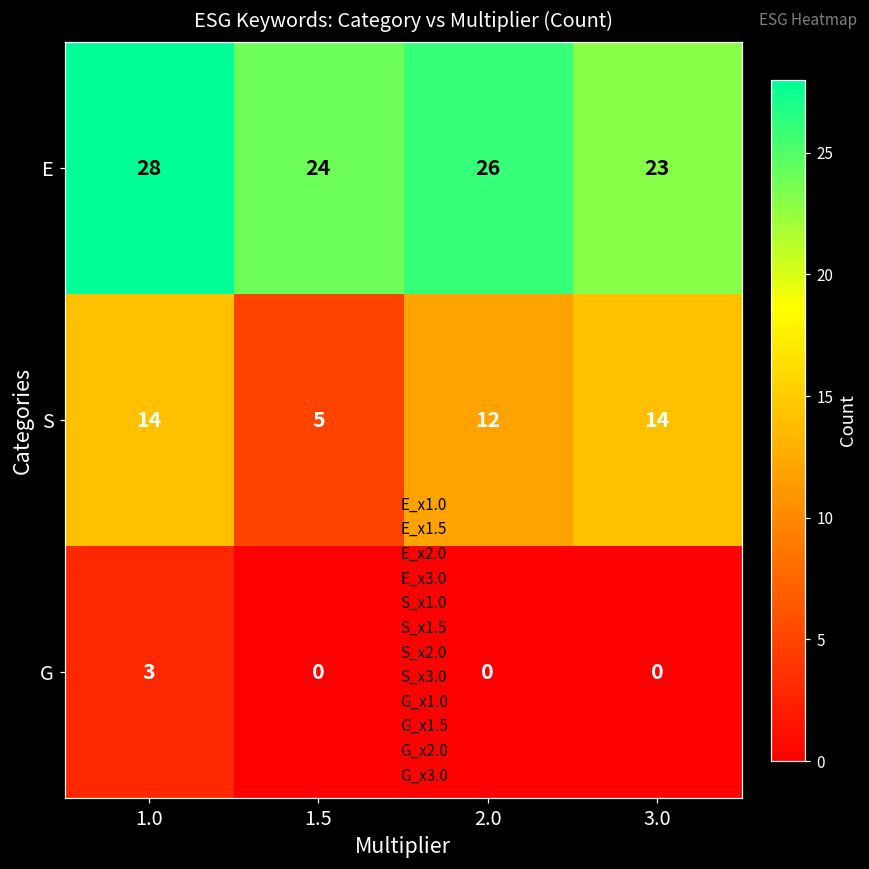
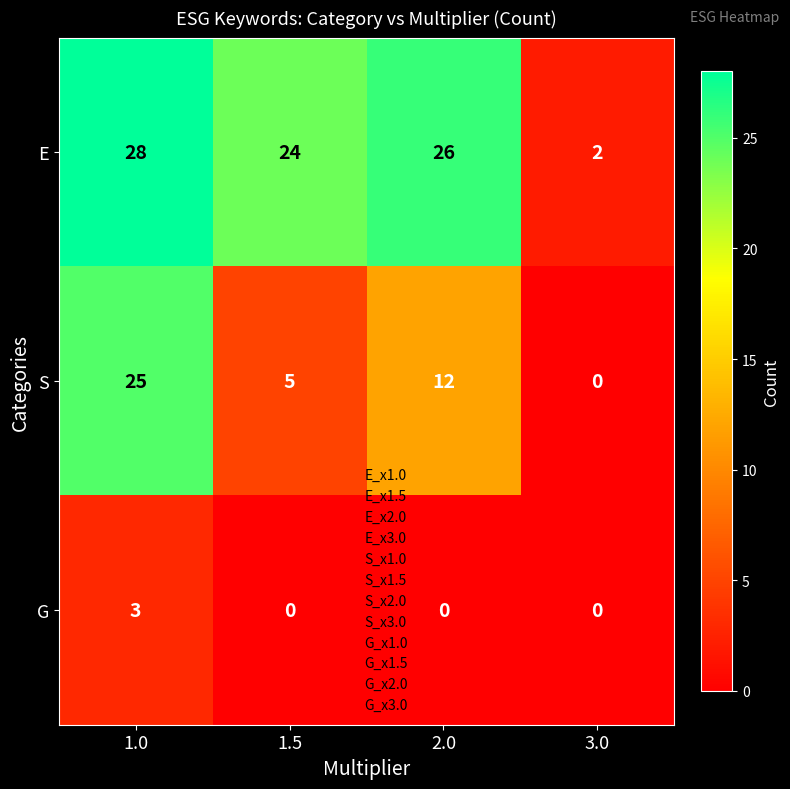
  {
    "E": {
      "1.0": 28,
      "1.5": 24,
      "2.0": 26,
-     "3.0": 23
+     "3.0": 2
    },
    "S": {
-     "1.0": 14,
+     "1.0": 25,
      "1.5": 5,
      "2.0": 12,
-     "3.0": 14
+     "3.0": 0
    },
    "G": {
      "1.0": 3,
      "1.5": 0,
      "2.0": 0,
      "3.0": 0
    }
  }
